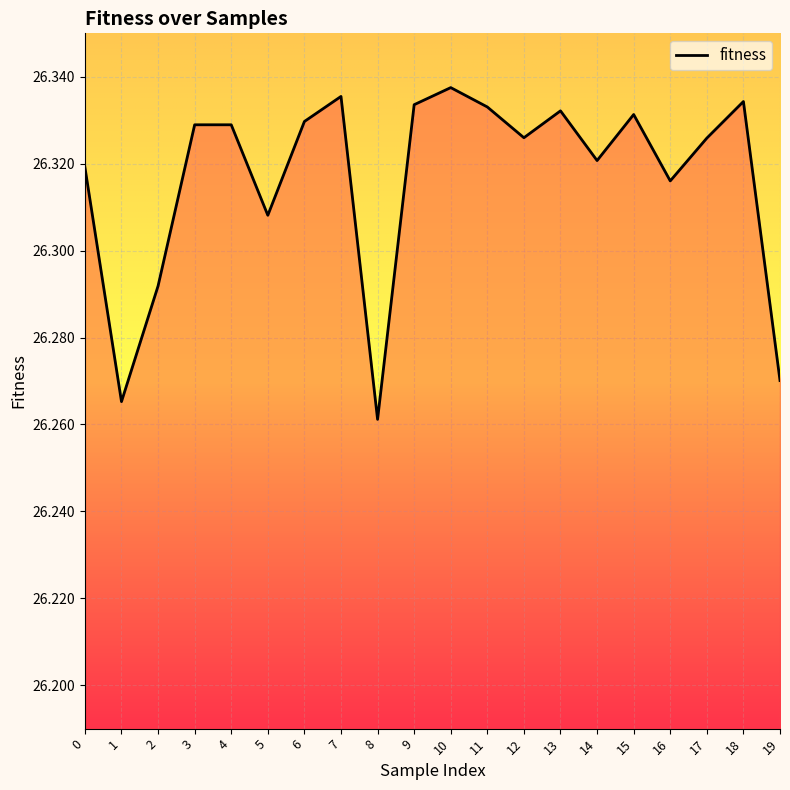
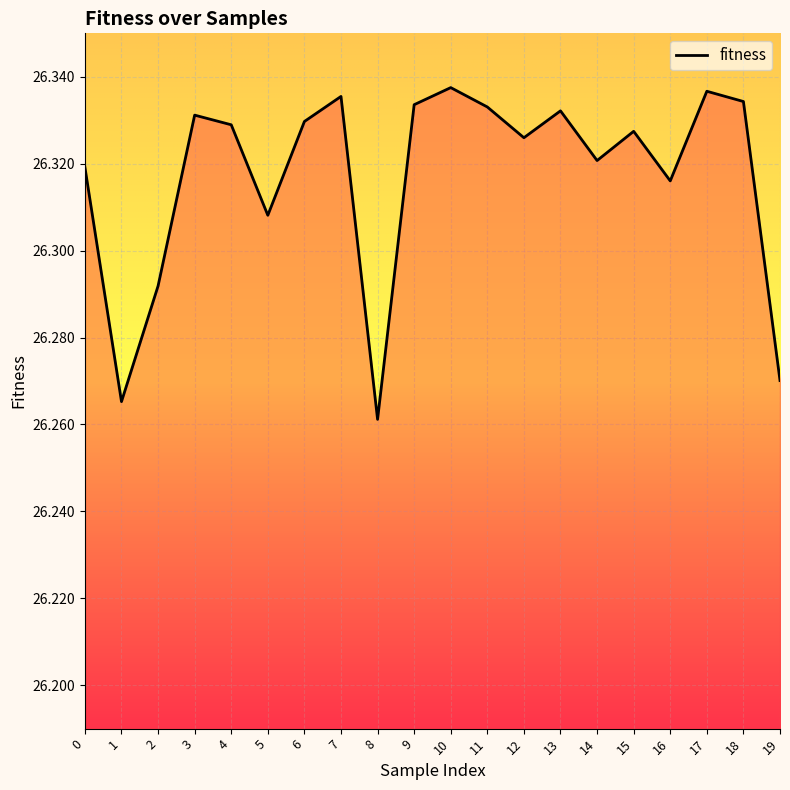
  {
    "0": 26.319,
    "1": 26.265,
    "2": 26.292,
-   "3": 26.329,
+   "3": 26.331,
    "4": 26.329,
    "5": 26.308,
    "6": 26.330,
    "7": 26.335,
    "8": 26.261,
    "9": 26.334,
    "10": 26.338,
    "11": 26.333,
    "12": 26.326,
    "13": 26.332,
    "14": 26.321,
-   "15": 26.331,
+   "15": 26.327,
    "16": 26.316,
-   "17": 26.326,
+   "17": 26.337,
    "18": 26.334,
    "19": 26.270
  }
